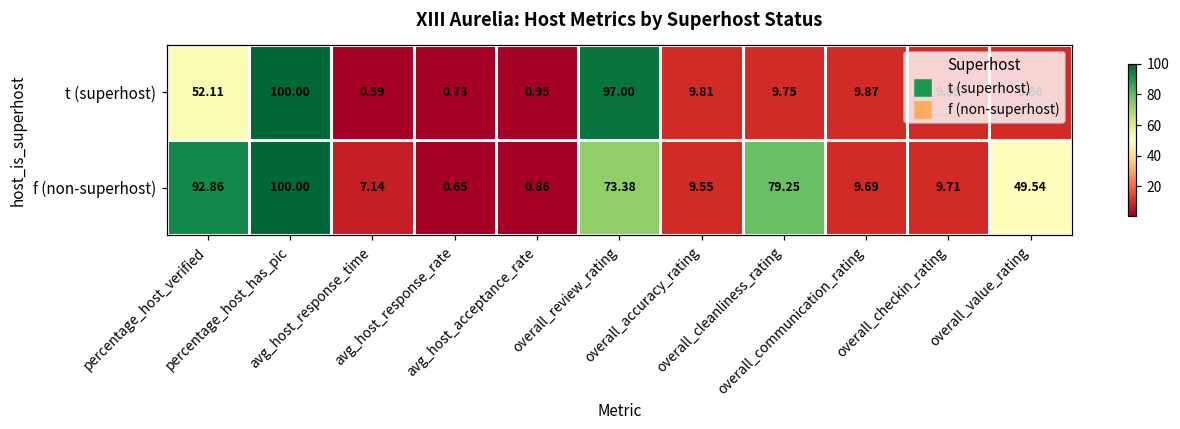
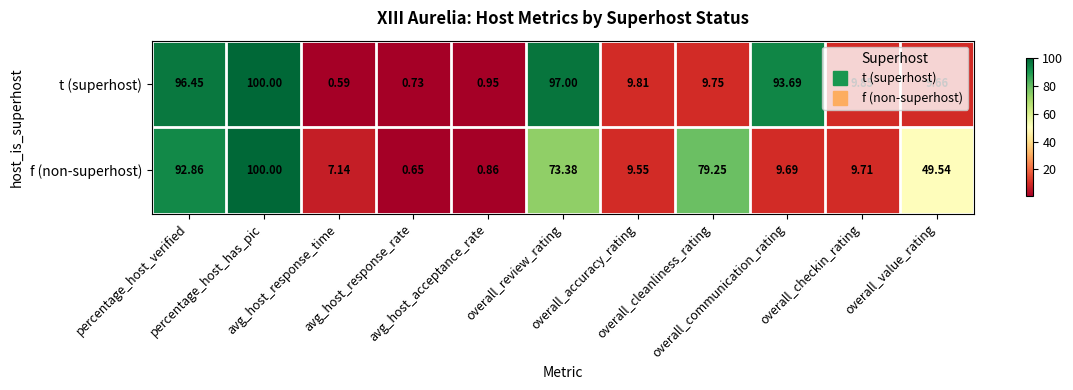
  {
    "t (superhost)": {
-     "percentage_host_verified": 52.11,
+     "percentage_host_verified": 96.45,
      "percentage_host_has_pic": 100.00,
      "avg_host_response_time": 0.59,
      "avg_host_response_rate": 0.73,
      "avg_host_acceptance_rate": 0.95,
      "overall_review_rating": 97.00,
      "overall_accuracy_rating": 9.81,
      "overall_cleanliness_rating": 9.75,
-     "overall_communication_rating": 9.87
+     "overall_communication_rating": 93.69
    },
    "f (non-superhost)": {
      "percentage_host_verified": 92.86,
      "percentage_host_has_pic": 100.00,
      "avg_host_response_time": 7.14,
      "avg_host_response_rate": 0.65,
      "avg_host_acceptance_rate": 0.86,
      "overall_review_rating": 73.38,
      "overall_accuracy_rating": 9.55,
      "overall_cleanliness_rating": 79.25,
      "overall_communication_rating": 9.69,
      "overall_checkin_rating": 9.71,
      "overall_value_rating": 49.54
    }
  }
